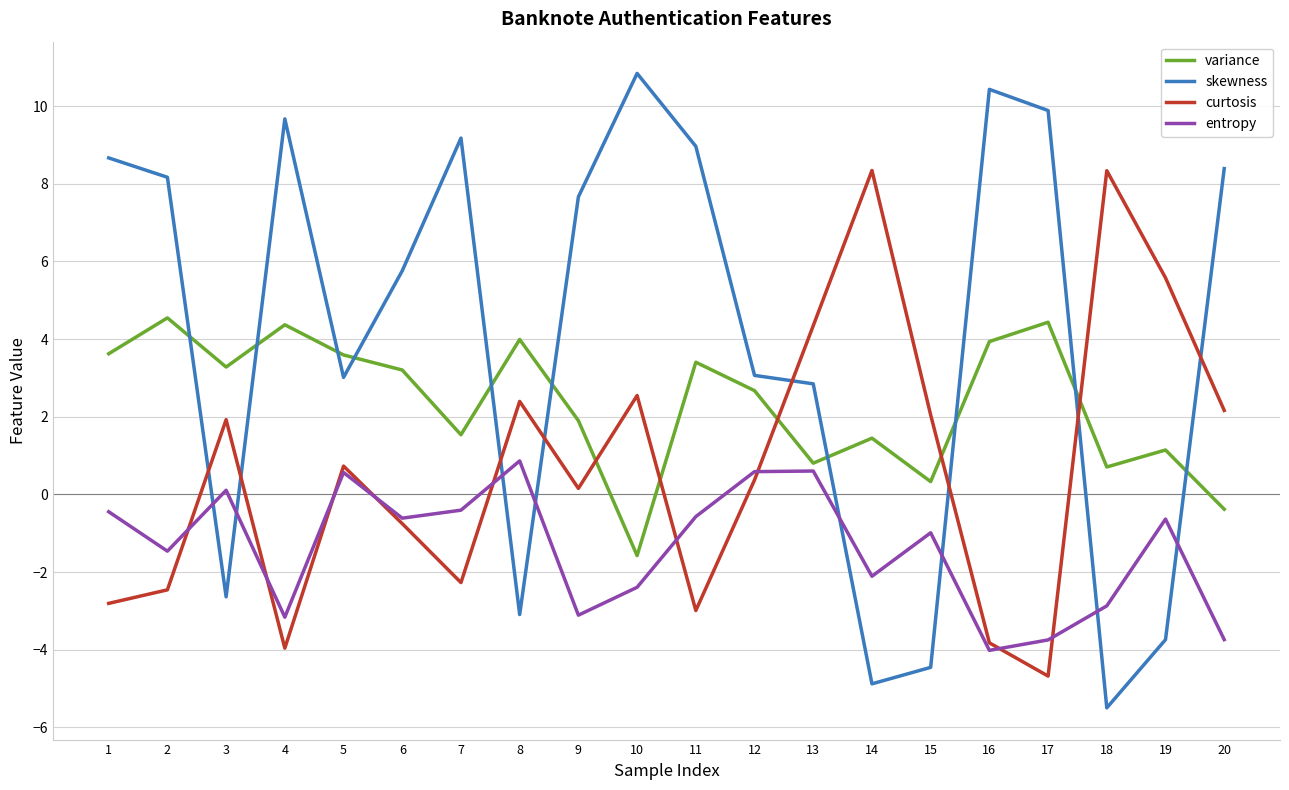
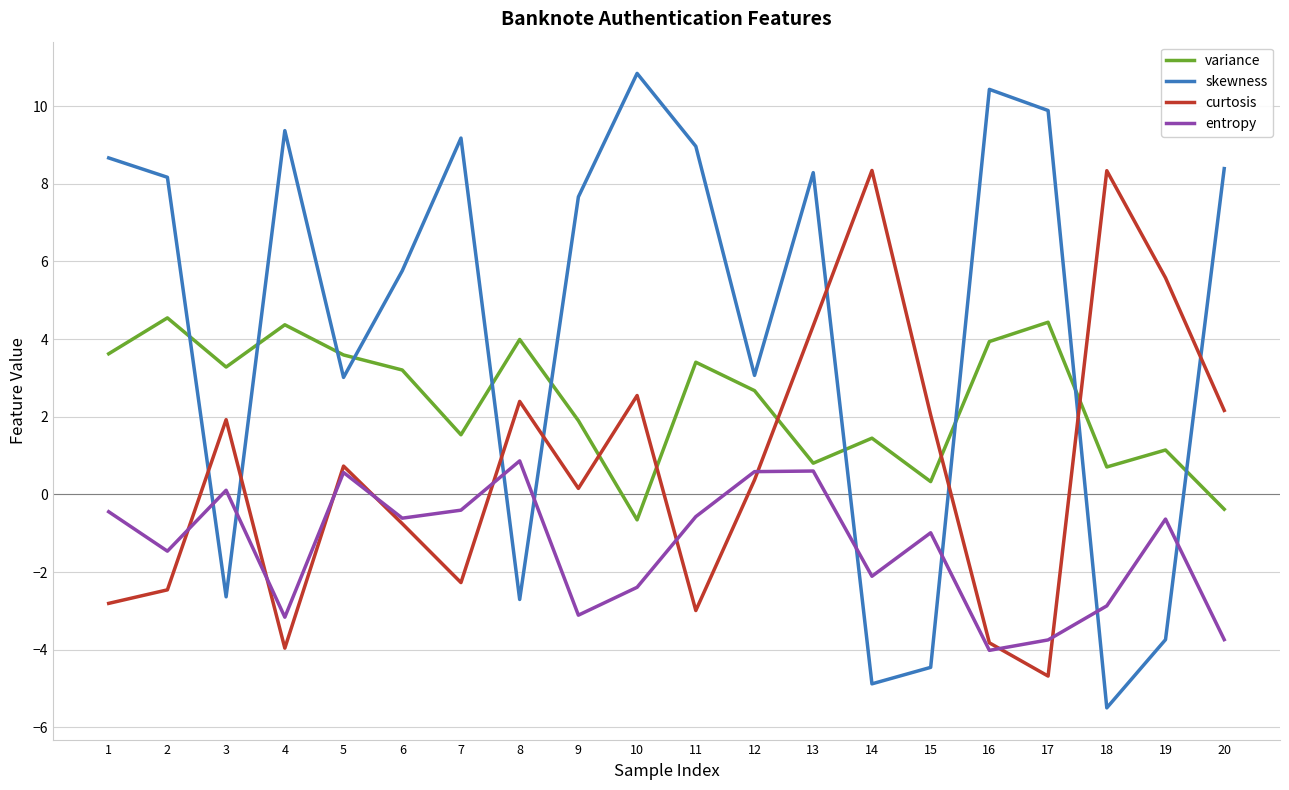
  {
    "variance": {
      "1": 3.6,
      "2": 4.5,
      "3": 3.3,
      "4": 4.4,
      "5": 3.6,
      "6": 3.2,
      "7": 1.5,
      "8": 4.0,
      "9": 1.9,
-     "10": -1.6,
+     "10": -0.7,
      "11": 3.4,
      "12": 2.7,
      "13": 0.8,
      "14": 1.4,
      "15": 0.3,
      "16": 3.9,
      "17": 4.4,
      "18": 0.7,
      "19": 1.1,
      "20": -0.4
    },
    "skewness": {
      "1": 8.7,
      "2": 8.2,
      "3": -2.6,
-     "4": 9.7,
+     "4": 9.4,
      "5": 3.0,
      "6": 5.8,
      "7": 9.2,
-     "8": -3.1,
+     "8": -2.7,
      "9": 7.7,
      "10": 10.8,
      "11": 9.0,
      "12": 3.1,
-     "13": 2.8,
+     "13": 8.3,
      "14": -4.9,
      "15": -4.5,
      "16": 10.4,
      "17": 9.9,
      "18": -5.5,
      "19": -3.7,
      "20": 8.4
    },
    "curtosis": {
      "1": -2.8,
      "2": -2.5,
      "3": 1.9,
      "4": -4.0,
      "5": 0.7,
      "6": -0.8,
      "7": -2.3,
      "8": 2.4,
      "9": 0.2,
      "10": 2.5,
      "11": -3.0,
      "12": 0.4,
      "13": 4.3,
      "14": 8.3,
      "15": 2.0,
      "16": -3.8,
      "17": -4.7,
      "18": 8.3,
      "19": 5.6,
      "20": 2.2
    },
    "entropy": {
      "1": -0.4,
      "2": -1.5,
      "3": 0.1,
      "4": -3.2,
      "5": 0.6,
      "6": -0.6,
      "7": -0.4,
      "8": 0.9,
      "9": -3.1,
      "10": -2.4,
      "11": -0.6,
      "12": 0.6,
      "13": 0.6,
      "14": -2.1,
      "15": -1.0,
      "16": -4.0,
      "17": -3.7,
      "18": -2.9,
      "19": -0.6,
      "20": -3.7
    }
  }
